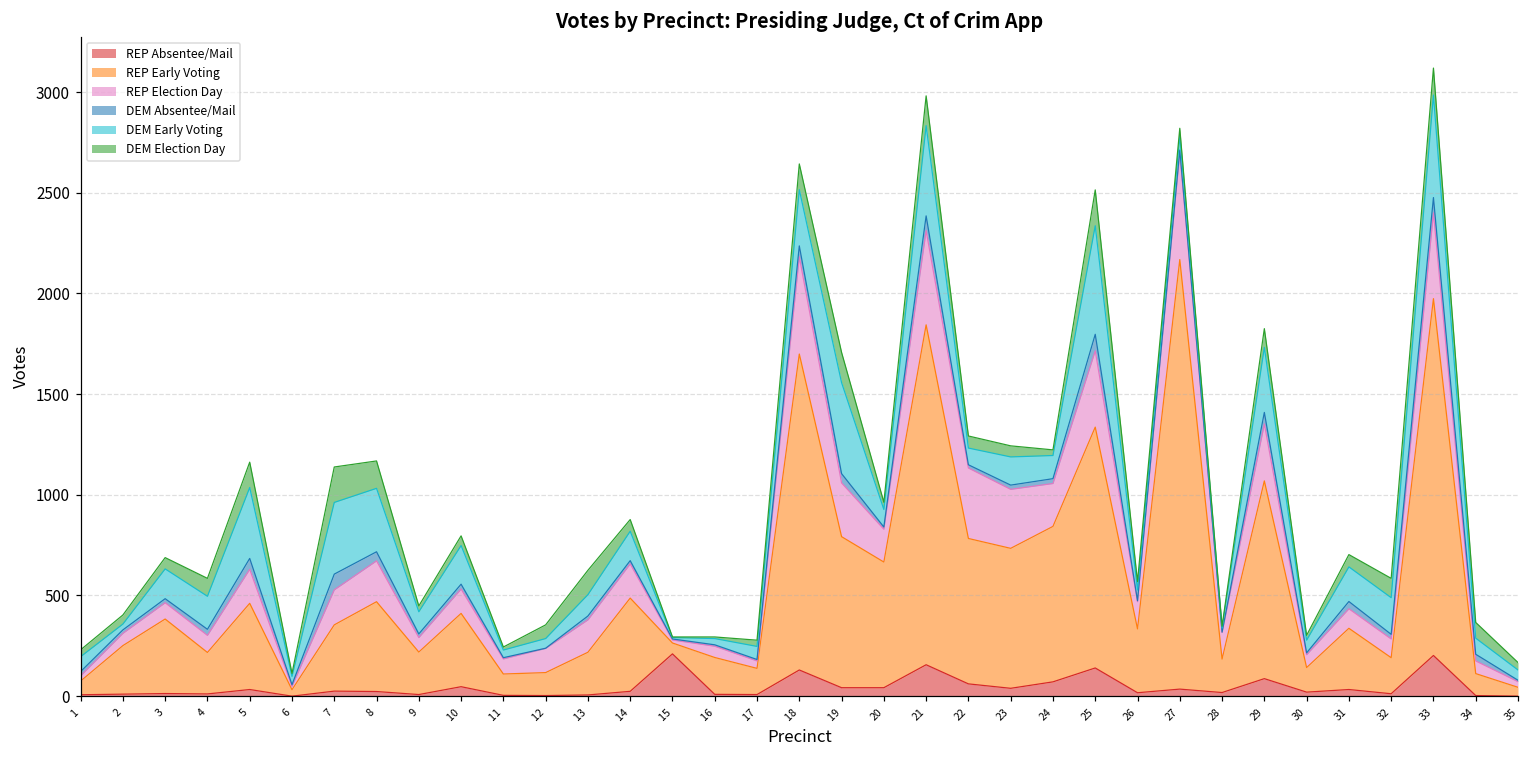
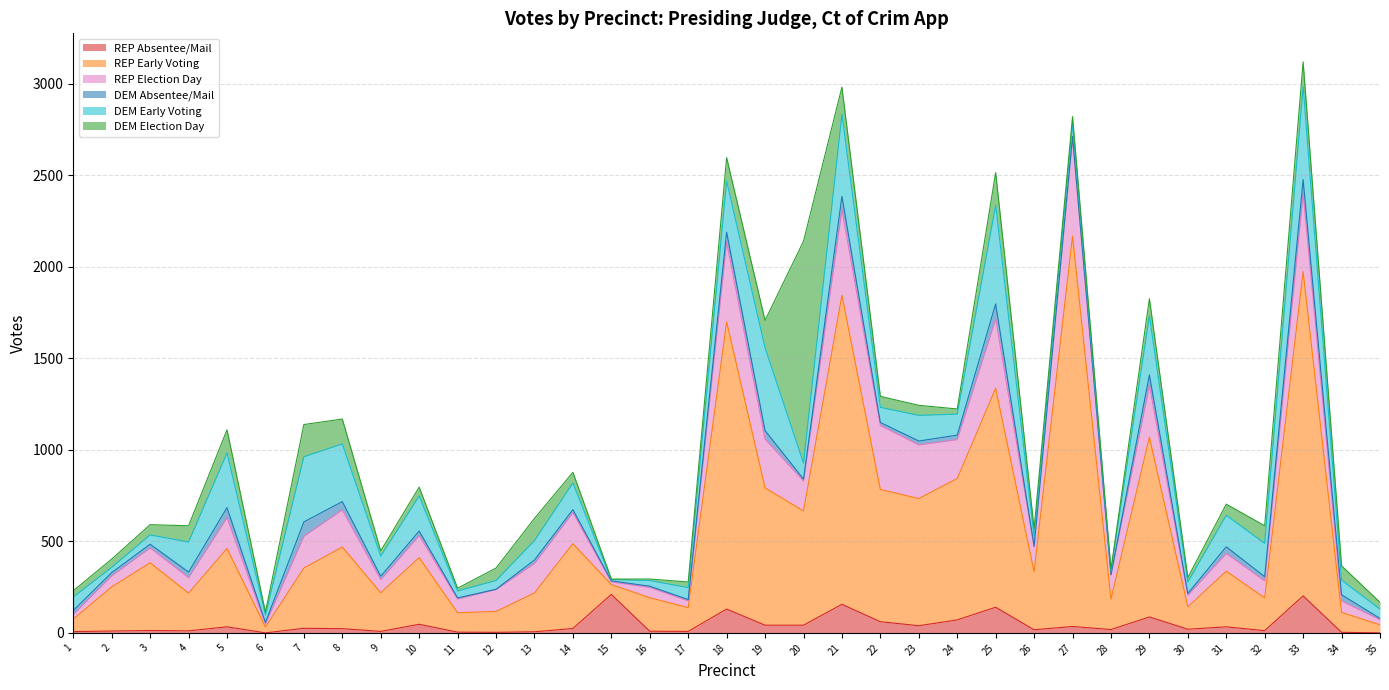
  {
    "REP Absentee/Mail": {
      "1": 10,
      "2": 10,
      "3": 10,
      "4": 10,
      "5": 30,
      "6": 0,
      "7": 30,
      "8": 20,
      "9": 10,
      "10": 50,
      "11": 0,
      "12": 0,
      "13": 10,
      "14": 20,
      "15": 210,
      "16": 10,
      "17": 10,
      "18": 130,
      "19": 40,
      "20": 40,
      "21": 160,
      "22": 60,
      "23": 40,
      "24": 70,
      "25": 140,
      "26": 20,
      "27": 40,
      "28": 20,
      "29": 90,
      "30": 20,
      "31": 30,
      "32": 10,
      "33": 200,
      "34": 0,
      "35": 0
    },
    "REP Early Voting": {
      "1": 70,
      "2": 240,
      "3": 370,
      "4": 210,
      "5": 430,
      "6": 30,
      "7": 330,
      "8": 450,
      "9": 210,
      "10": 360,
      "11": 110,
      "12": 110,
      "13": 210,
      "14": 460,
      "15": 50,
      "16": 180,
      "17": 130,
      "18": 1570,
      "19": 750,
      "20": 620,
      "21": 1690,
      "22": 720,
      "23": 700,
      "24": 770,
      "25": 1200,
      "26": 320,
      "27": 2130,
      "28": 170,
      "29": 980,
      "30": 120,
      "31": 300,
      "32": 180,
      "33": 1770,
      "34": 110,
      "35": 40
    },
    "REP Election Day": {
      "1": 30,
      "2": 60,
      "3": 80,
      "4": 90,
      "5": 170,
      "7": 170,
      "8": 200,
      "9": 70,
      "10": 120,
      "13": 160,
      "14": 170,
-     "18": 480,
+     "18": 440,
      "19": 270,
      "21": 470,
      "22": 350,
      "23": 290,
      "24": 210,
      "25": 380,
      "29": 280,
      "31": 100,
      "32": 90,
      "33": 430,
      "34": 60
    },
    "DEM Absentee/Mail": {
      "1": 20,
      "2": 20,
      "3": 20,
      "4": 30,
      "5": 50,
      "7": 80,
      "8": 50,
      "9": 20,
      "10": 20,
      "13": 20,
      "14": 20,
      "18": 50,
      "19": 50,
      "21": 70,
      "22": 20,
      "23": 20,
      "24": 20,
      "25": 80,
      "29": 60,
      "31": 40,
      "32": 20,
      "33": 80,
      "34": 30
    },
    "DEM Early Voting": {
      "1": 70,
      "2": 30,
-     "3": 150,
+     "3": 50,
      "4": 160,
-     "5": 350,
+     "5": 300,
      "6": 40,
      "7": 360,
      "8": 320,
      "9": 110,
      "10": 190,
      "11": 40,
      "12": 50,
      "13": 110,
      "14": 150,
      "17": 70,
      "18": 280,
      "19": 450,
      "20": 90,
      "21": 450,
      "22": 80,
      "23": 140,
      "24": 120,
      "25": 540,
      "26": 50,
      "27": 70,
      "29": 320,
      "30": 60,
      "31": 170,
      "32": 180,
      "33": 510,
      "34": 80,
      "35": 50
    },
    "DEM Election Day": {
      "1": 30,
      "2": 50,
      "3": 60,
      "4": 90,
      "5": 130,
      "6": 20,
      "7": 180,
      "8": 140,
      "9": 30,
      "10": 50,
      "11": 20,
      "12": 70,
      "13": 120,
      "14": 60,
      "17": 30,
      "18": 130,
      "19": 150,
-     "20": 40,
+     "20": 1210,
      "21": 150,
      "22": 60,
      "23": 60,
      "24": 30,
      "25": 180,
      "26": 40,
      "27": 40,
      "29": 90,
      "30": 20,
      "31": 60,
      "32": 100,
      "33": 130,
      "34": 80,
      "35": 40
    }
  }
